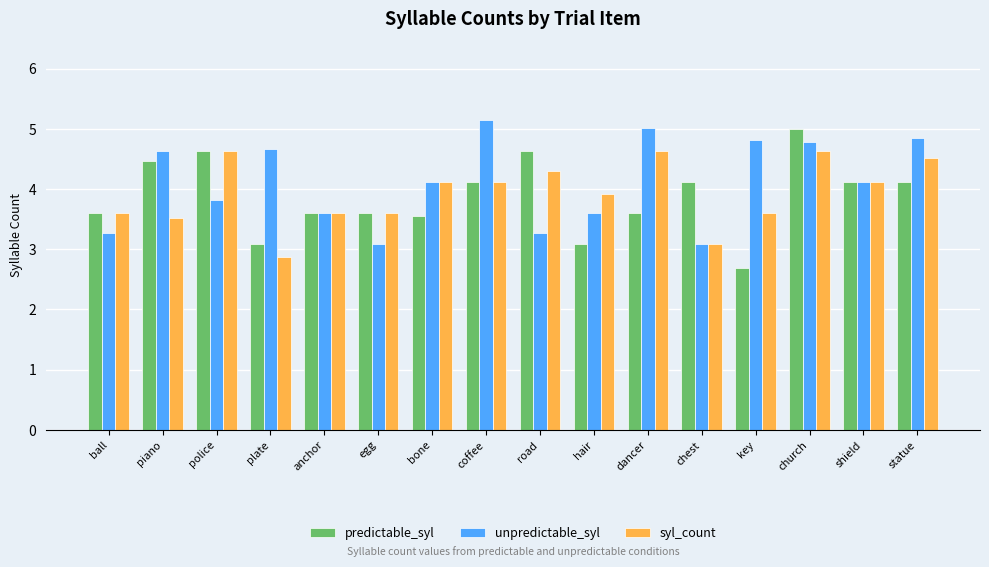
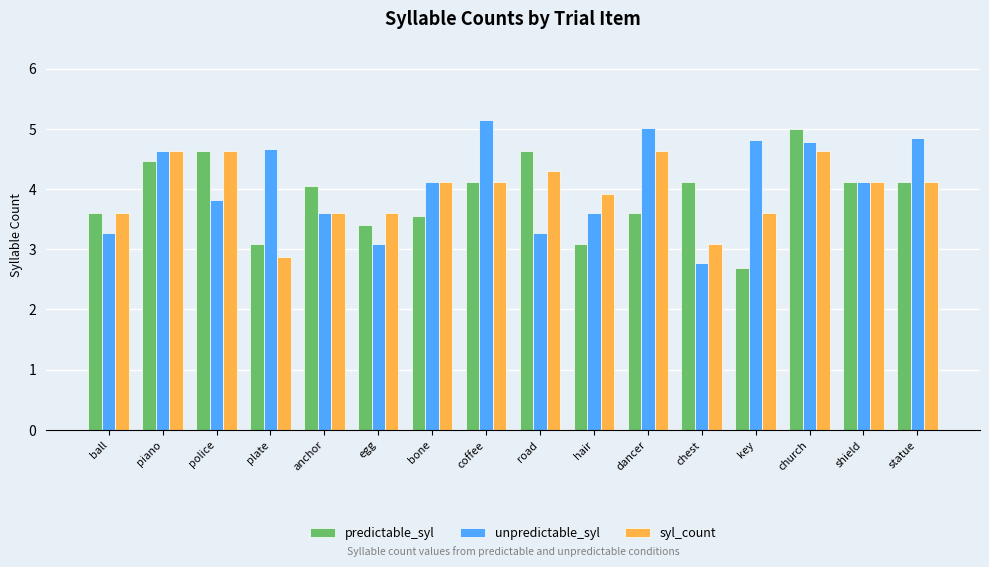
  {
    "predictable_syl": {
      "ball": 3.6,
      "piano": 4.5,
      "police": 4.6,
      "plate": 3.1,
-     "anchor": 3.6,
-     "egg": 3.6,
+     "anchor": 4.1,
+     "egg": 3.4,
      "bone": 3.6,
      "coffee": 4.1,
      "road": 4.6,
      "hair": 3.1,
      "dancer": 3.6,
      "chest": 4.1,
      "key": 2.7,
      "church": 5.0,
      "shield": 4.1,
      "statue": 4.1
    },
    "unpredictable_syl": {
      "ball": 3.3,
      "piano": 4.6,
      "police": 3.8,
      "plate": 4.7,
      "anchor": 3.6,
      "egg": 3.1,
      "bone": 4.1,
      "coffee": 5.1,
      "road": 3.3,
      "hair": 3.6,
      "dancer": 5.0,
-     "chest": 3.1,
+     "chest": 2.8,
      "key": 4.8,
      "church": 4.8,
      "shield": 4.1,
      "statue": 4.8
    },
    "syl_count": {
      "ball": 3.6,
-     "piano": 3.5,
+     "piano": 4.6,
      "police": 4.6,
      "plate": 2.9,
      "anchor": 3.6,
      "egg": 3.6,
      "bone": 4.1,
      "coffee": 4.1,
      "road": 4.3,
      "hair": 3.9,
      "dancer": 4.6,
      "chest": 3.1,
      "key": 3.6,
      "church": 4.6,
      "shield": 4.1,
-     "statue": 4.5
+     "statue": 4.1
    }
  }
